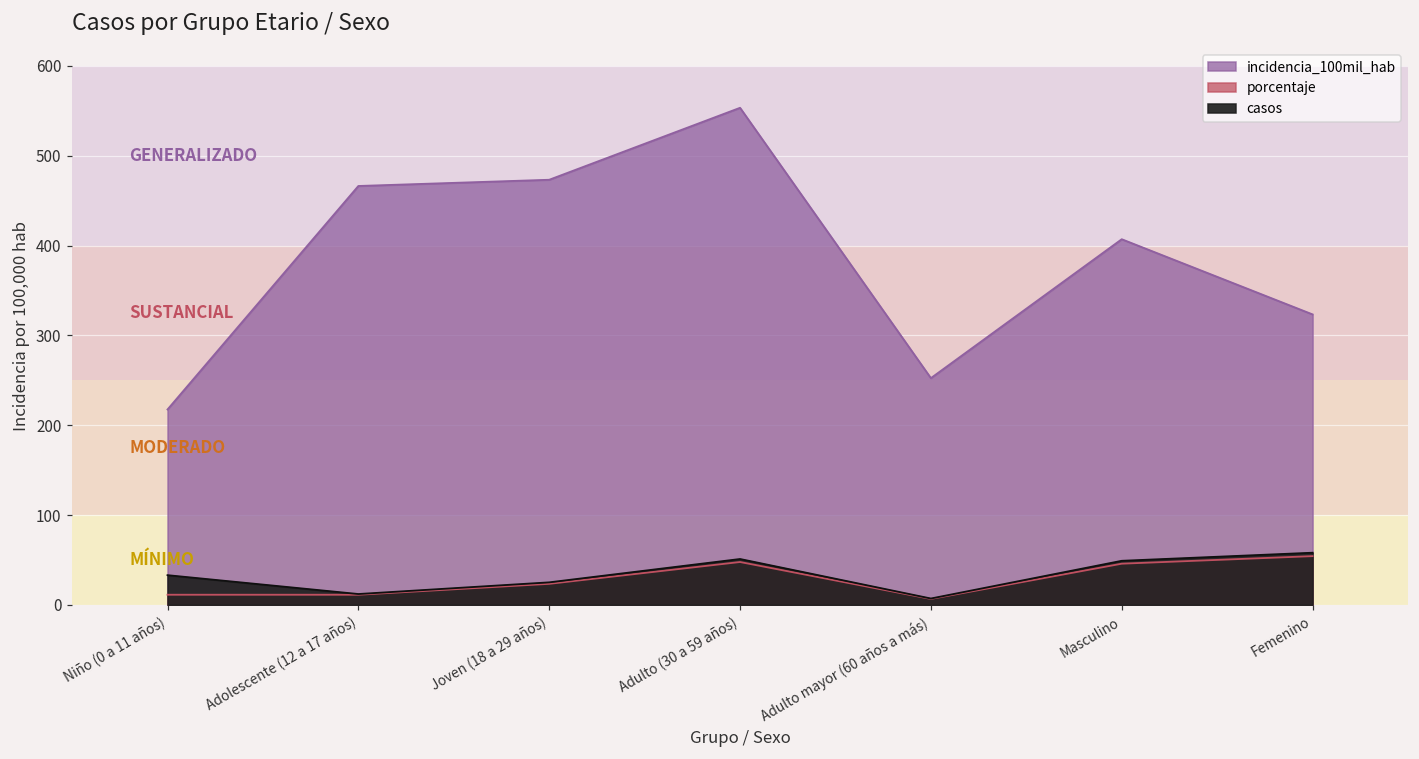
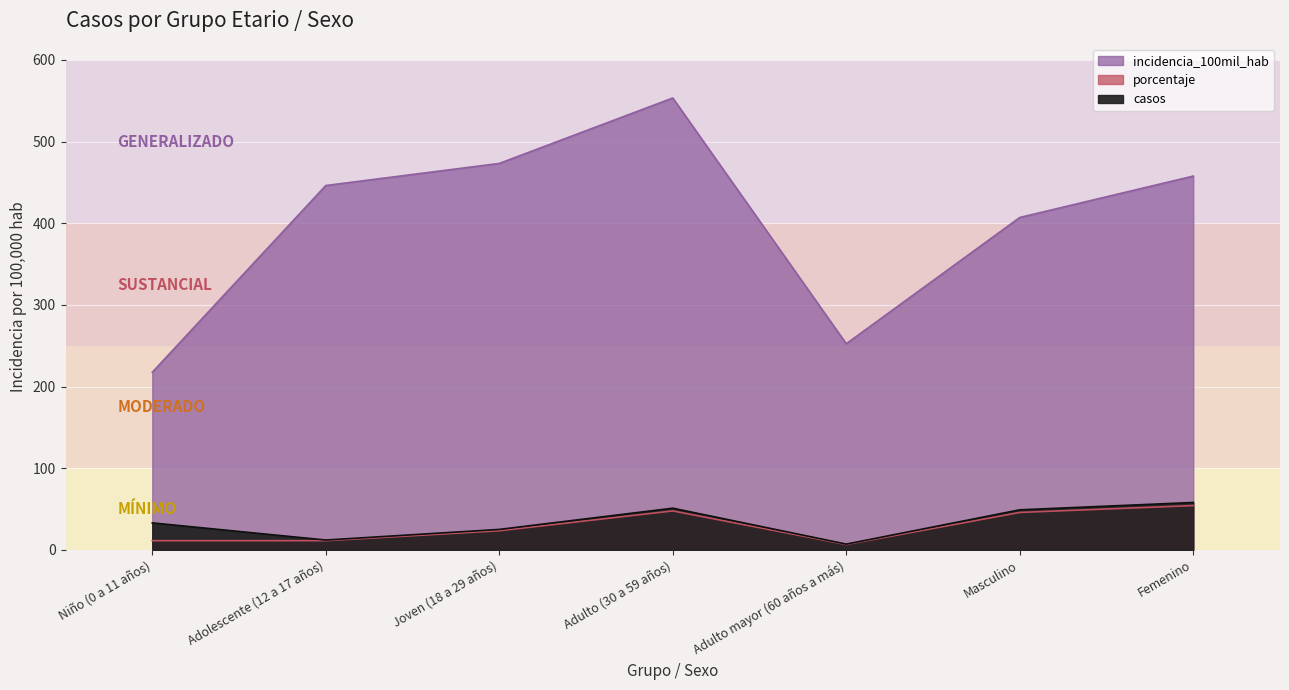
  {
    "incidencia_100mil_hab": {
      "Niño (0 a 11 años)": 220,
-     "Adolescente (12 a 17 años)": 470,
+     "Adolescente (12 a 17 años)": 450,
      "Joven (18 a 29 años)": 470,
      "Adulto (30 a 59 años)": 550,
      "Adulto mayor (60 años a más)": 250,
      "Masculino": 410,
-     "Femenino": 320
+     "Femenino": 460
    },
    "porcentaje": {
      "Niño (0 a 11 años)": 10,
      "Adulto (30 a 59 años)": 50,
      "Masculino": 50,
      "Femenino": 50
    },
    "casos": {
      "Niño (0 a 11 años)": 30,
      "Adulto (30 a 59 años)": 50,
      "Masculino": 50,
      "Femenino": 60
    }
  }
